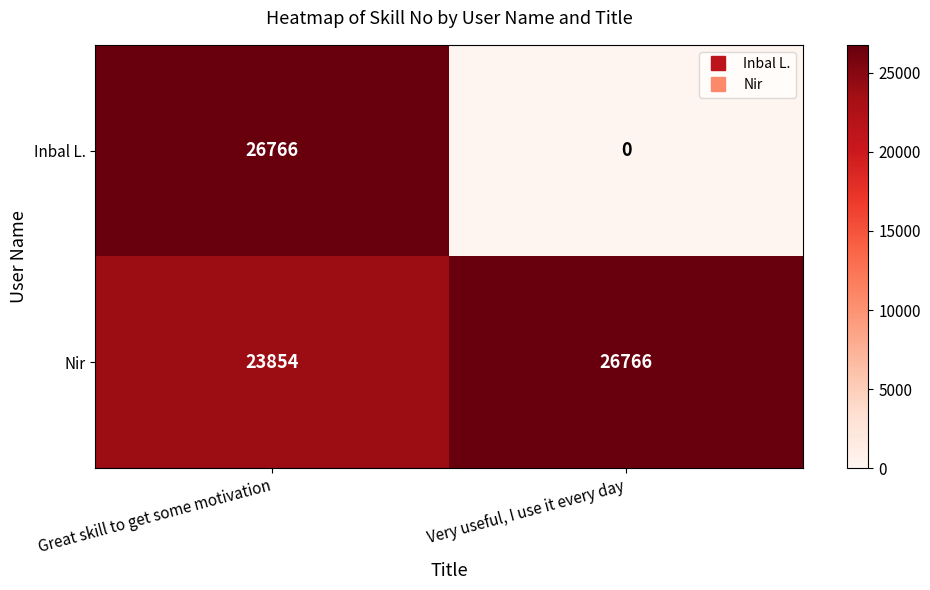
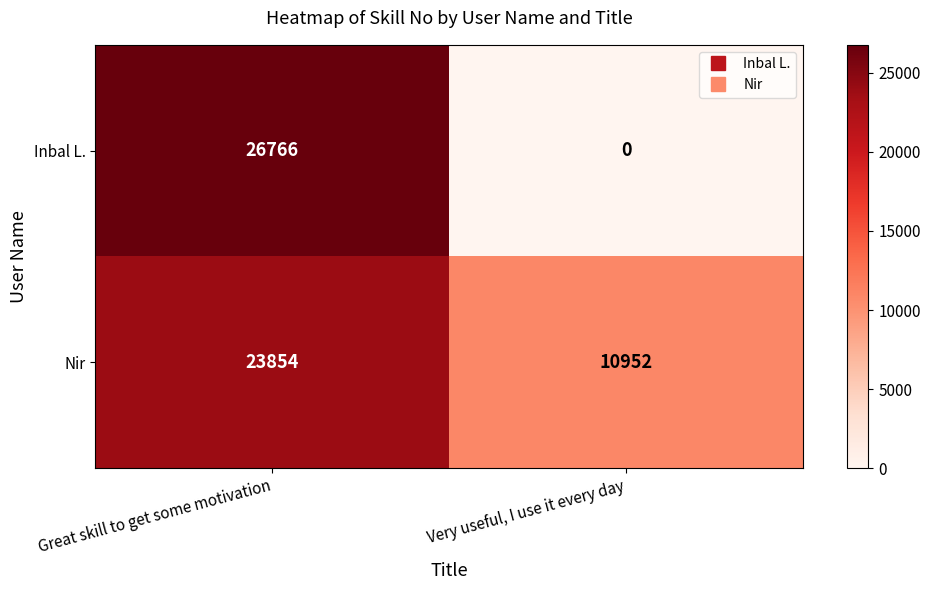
  {
    "Inbal L.": {
      "Great skill to get some motivation": 26766,
      "Very useful, I use it every day": 0
    },
    "Nir": {
      "Great skill to get some motivation": 23854,
-     "Very useful, I use it every day": 26766
+     "Very useful, I use it every day": 10952
    }
  }
